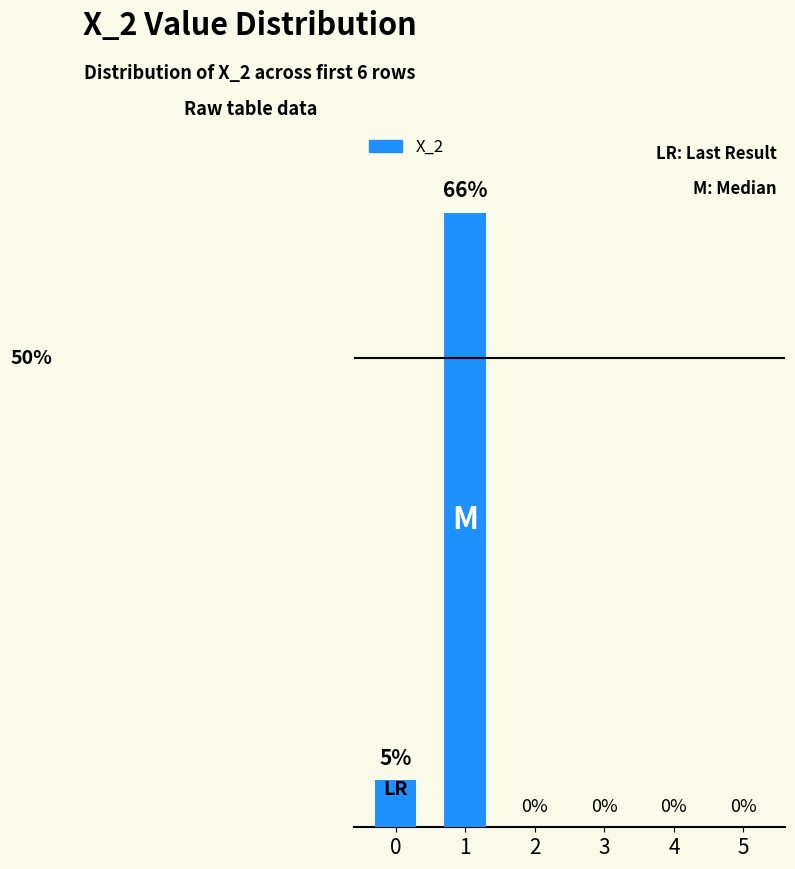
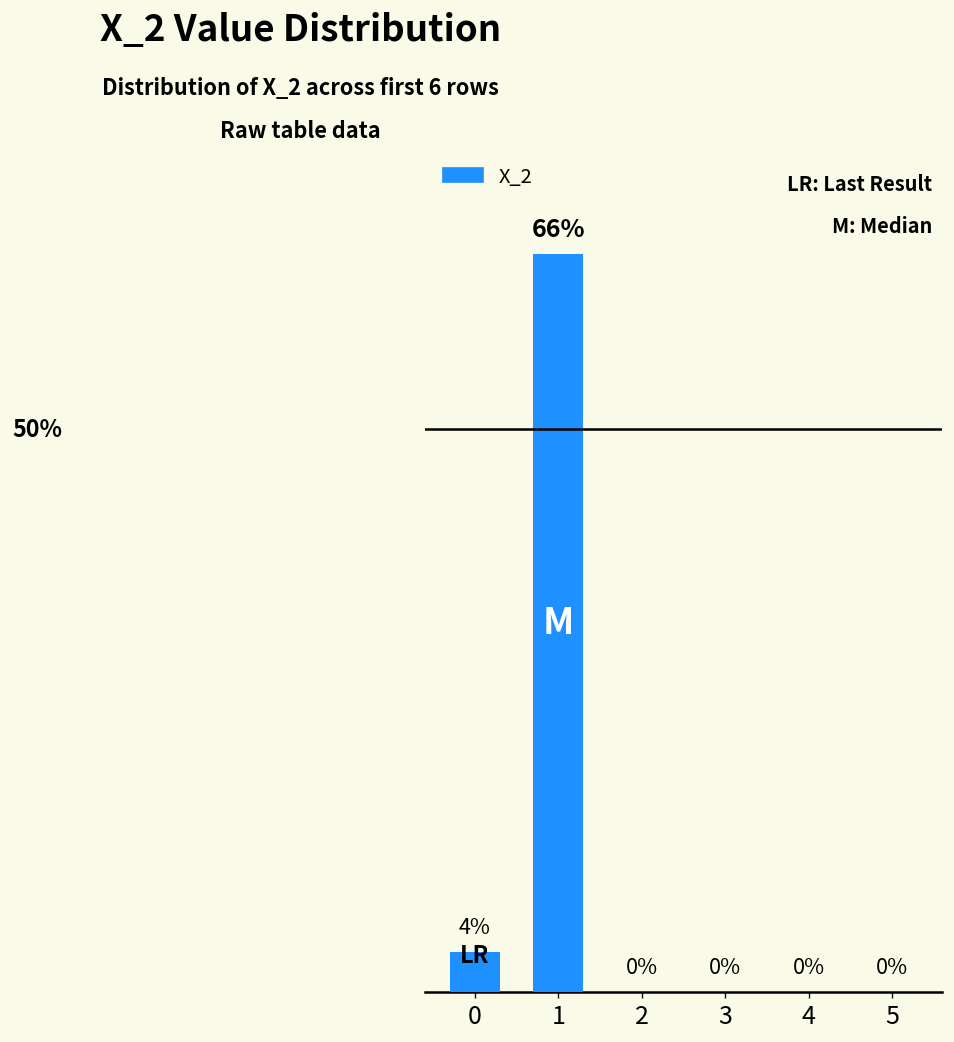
  {
-   "0": "5%",
+   "0": "4%",
    "1": "66%",
    "2": "0%",
    "3": "0%",
    "4": "0%",
    "5": "0%"
  }
